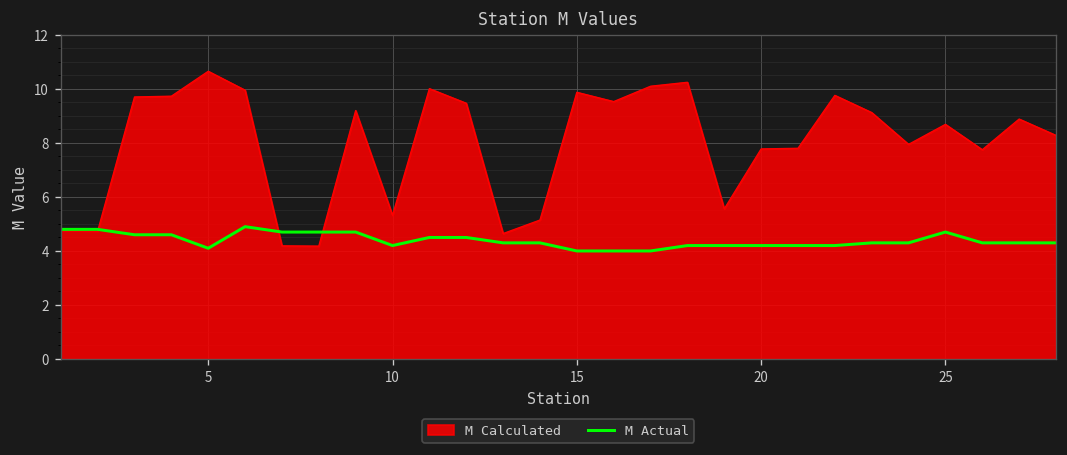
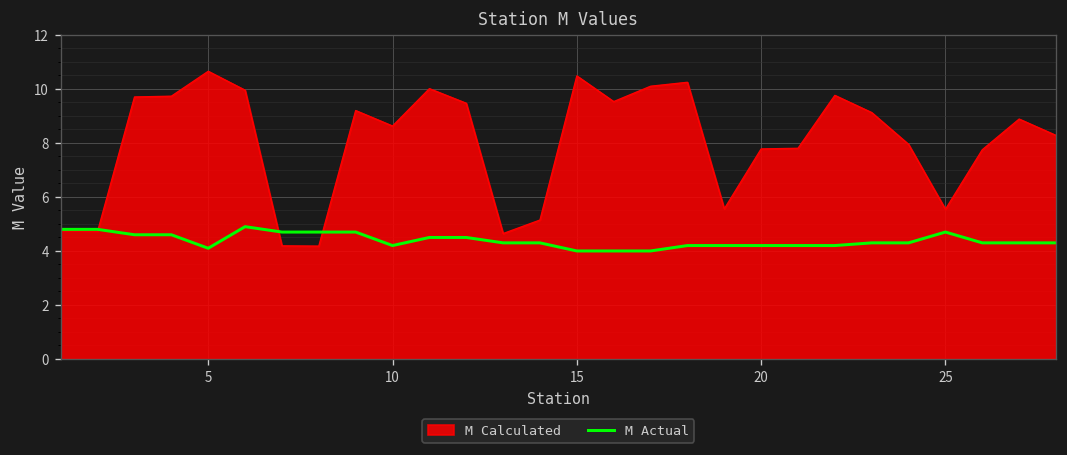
  {
    "M Calculated": {
      "5": 10.7,
-     "10": 5.3,
-     "15": 9.9,
+     "10": 8.6,
+     "15": 10.5,
      "20": 7.8,
-     "25": 8.7
+     "25": 5.5
    },
    "M Actual": {
      "5": 4.1,
      "10": 4.2,
      "15": 4.0,
      "20": 4.2,
      "25": 4.7
    }
  }
